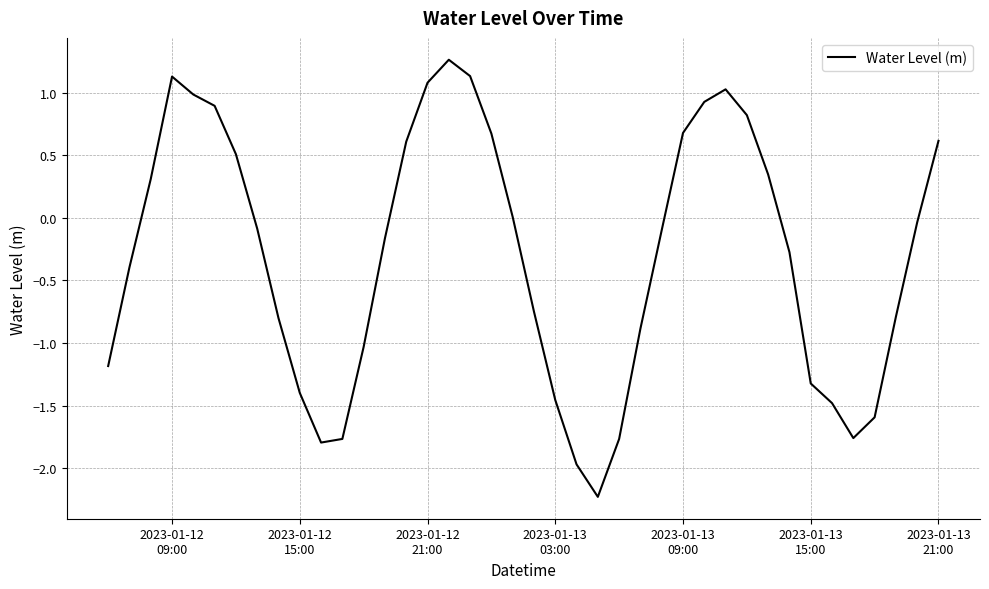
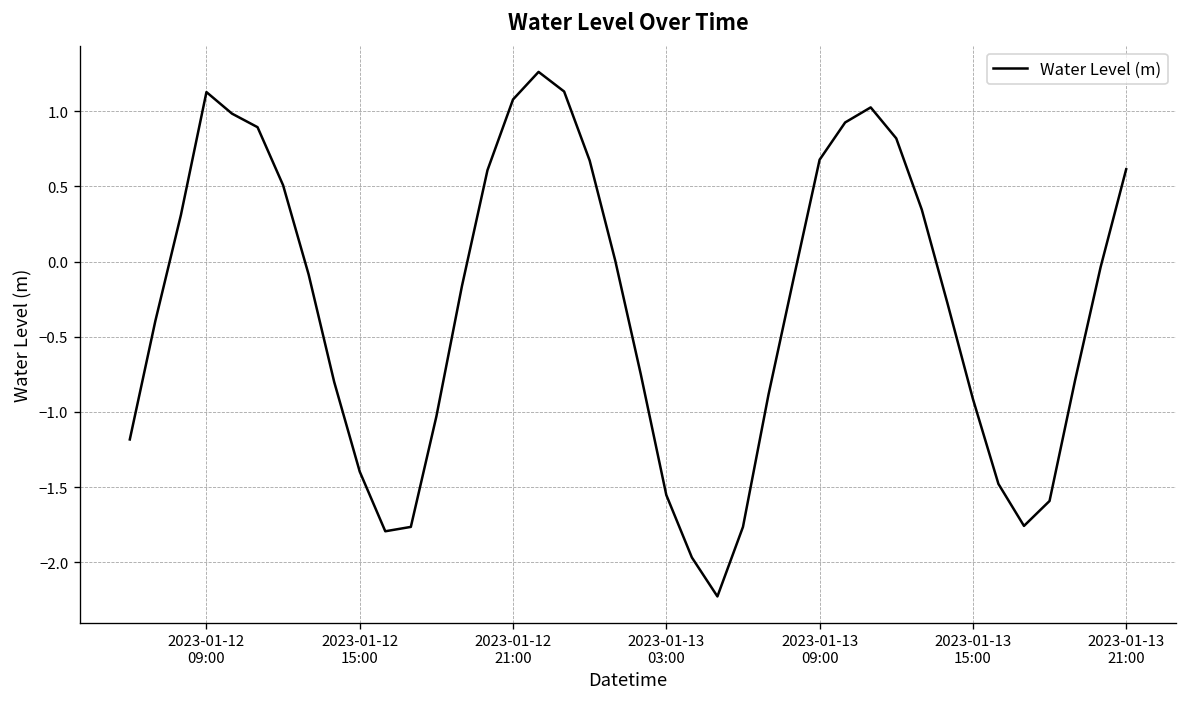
  {
    "2023-01-12 09:00": 1.13,
    "2023-01-12 15:00": -1.40,
    "2023-01-12 21:00": 1.08,
-   "2023-01-13 03:00": -1.45,
+   "2023-01-13 03:00": -1.55,
    "2023-01-13 09:00": 0.68,
-   "2023-01-13 15:00": -1.32,
+   "2023-01-13 15:00": -0.91,
    "2023-01-13 21:00": 0.61
  }
